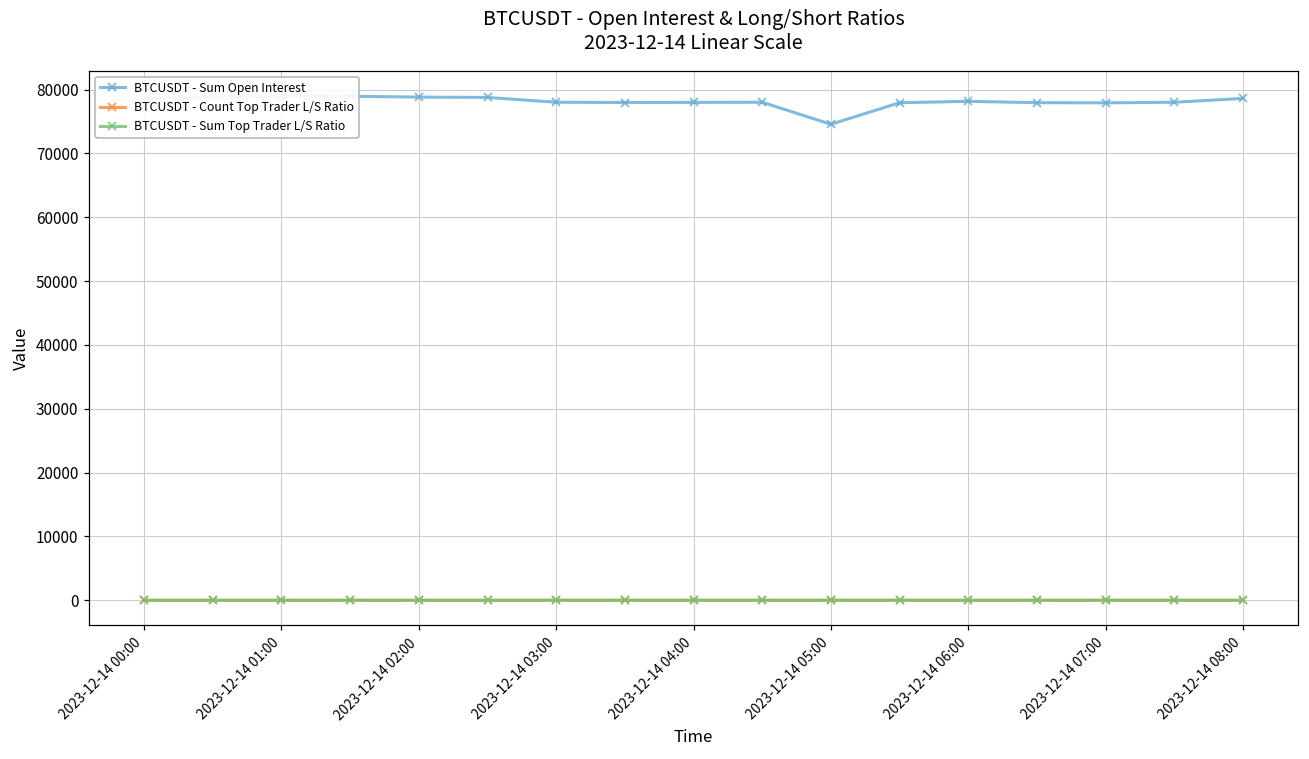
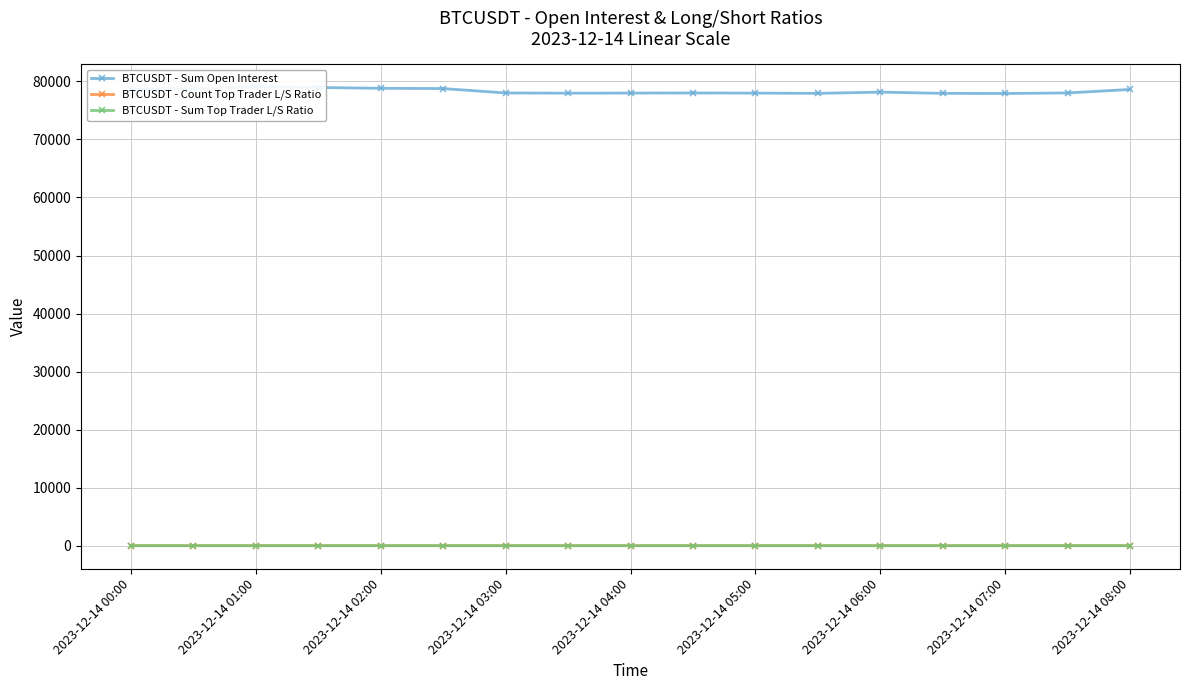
  {
    "BTCUSDT - Sum Open Interest": {
      "2023-12-14 02:00": 79000,
      "2023-12-14 03:00": 78000,
      "2023-12-14 04:00": 78000,
-     "2023-12-14 05:00": 75000,
+     "2023-12-14 05:00": 78000,
      "2023-12-14 06:00": 78000,
      "2023-12-14 07:00": 78000,
      "2023-12-14 08:00": 79000
    },
    "BTCUSDT - Sum Top Trader L/S Ratio": {
      "2023-12-14 00:00": 0,
      "2023-12-14 01:00": 0,
      "2023-12-14 02:00": 0,
      "2023-12-14 03:00": 0,
      "2023-12-14 04:00": 0,
      "2023-12-14 05:00": 0,
      "2023-12-14 06:00": 0,
      "2023-12-14 07:00": 0,
      "2023-12-14 08:00": 0
    }
  }
